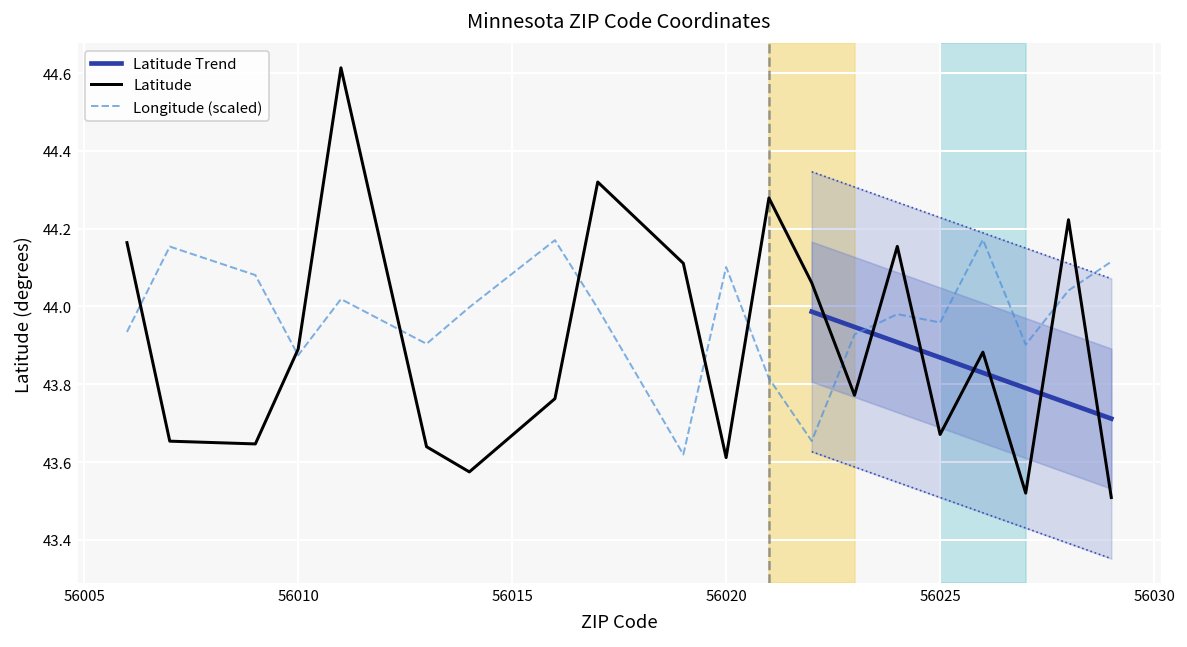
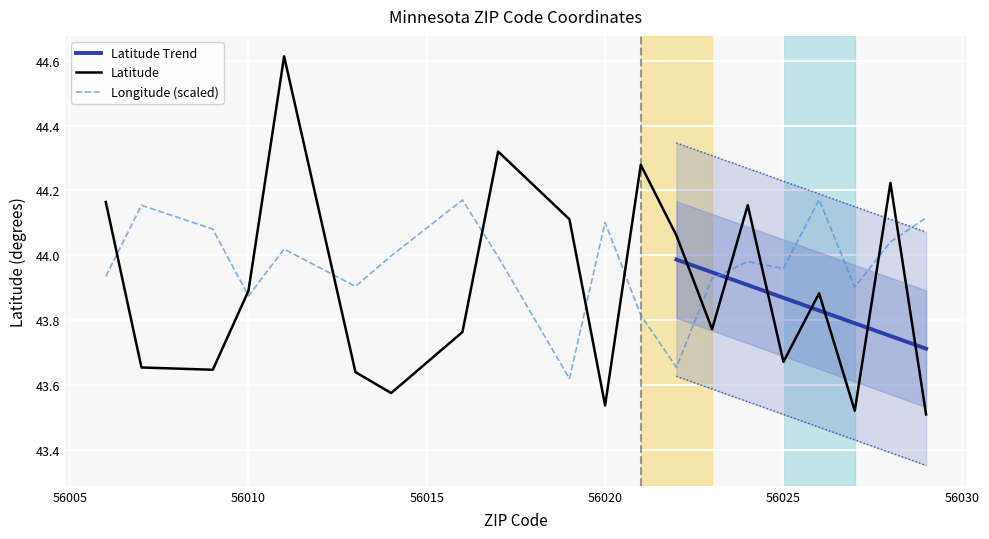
  {
    "Latitude": {
      "56010": 43.89,
-     "56020": 43.61,
+     "56020": 43.54,
      "56025": 43.67
    }
  }
